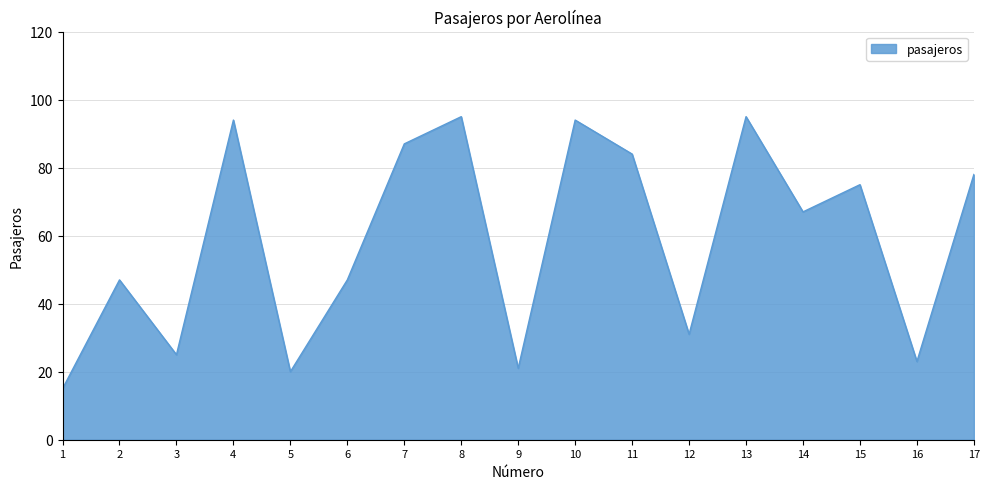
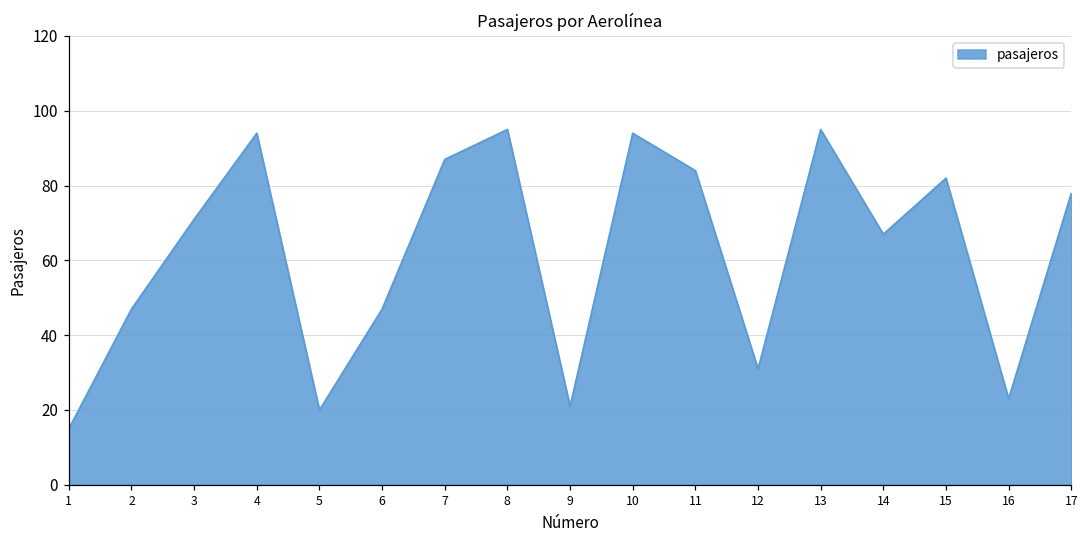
  {
    "1": 15,
    "2": 47,
-   "3": 25,
+   "3": 71,
    "4": 94,
    "5": 20,
    "6": 47,
    "7": 87,
    "8": 95,
    "9": 21,
    "10": 94,
    "11": 84,
    "12": 31,
    "13": 95,
    "14": 67,
-   "15": 75,
+   "15": 82,
    "16": 23,
    "17": 78
  }
